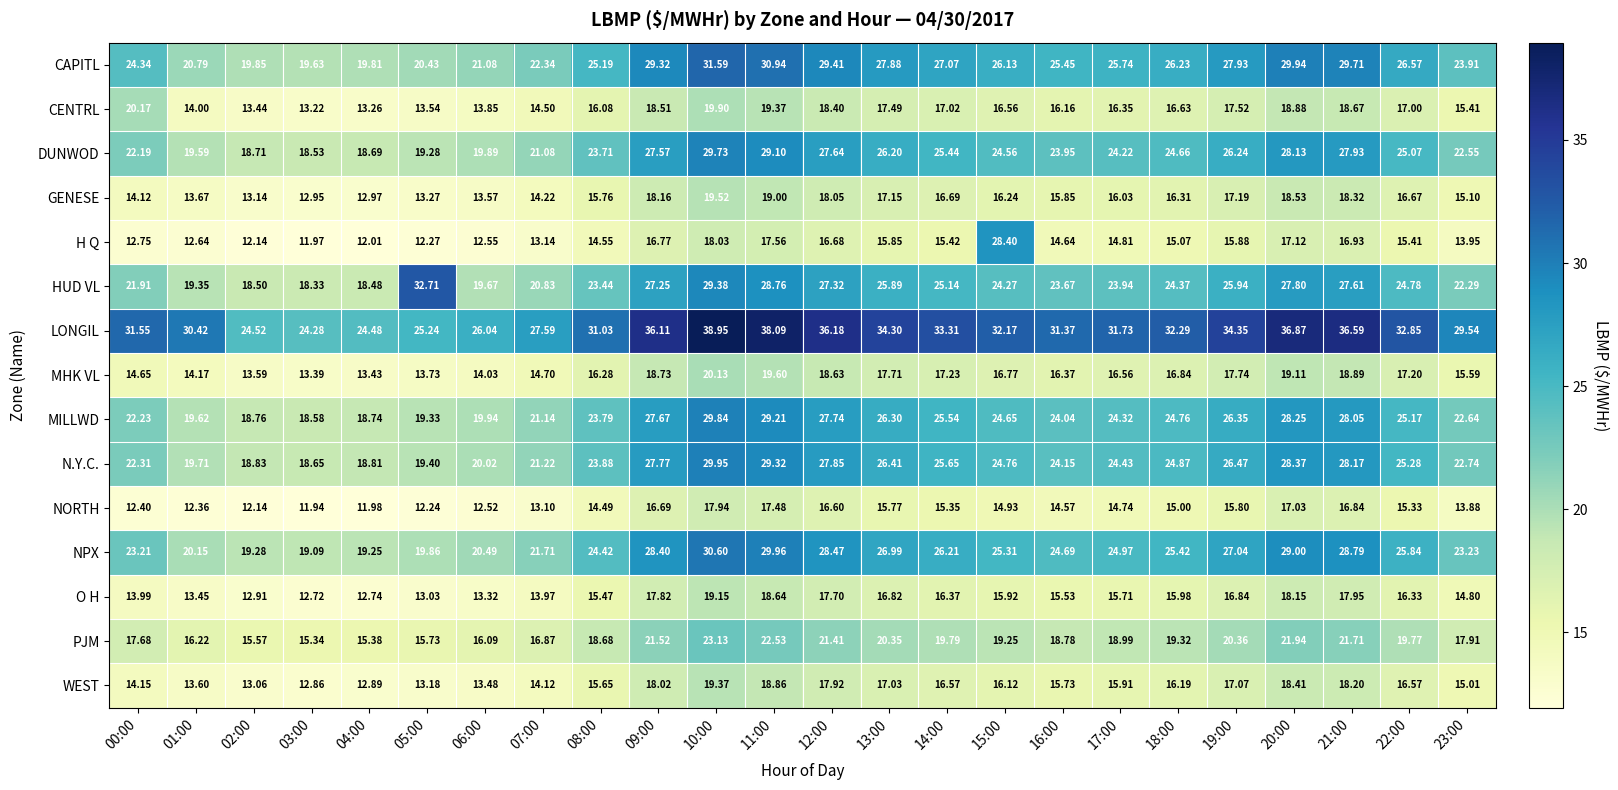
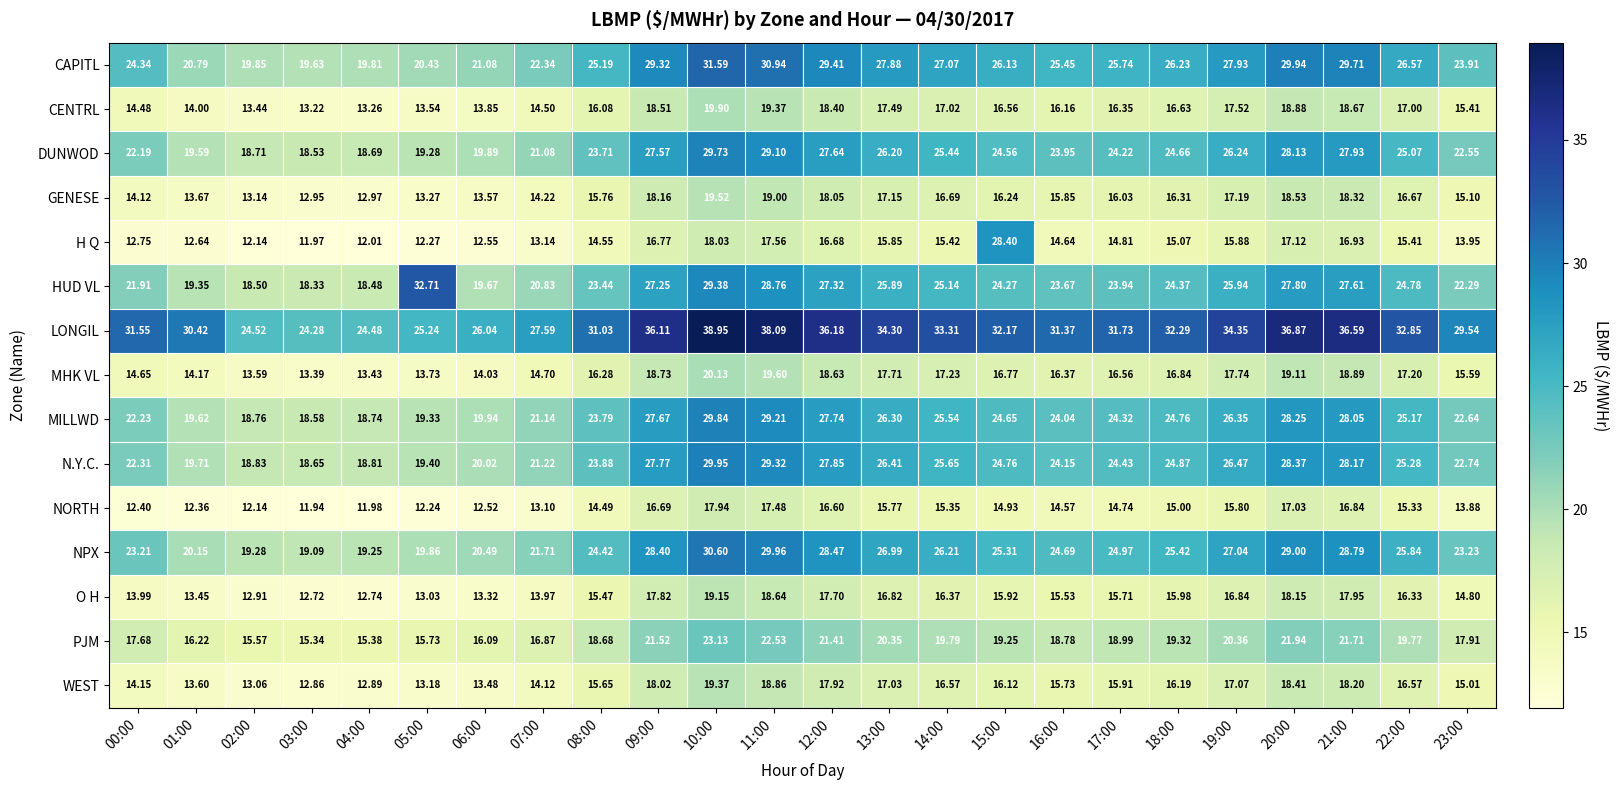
  {
    "CENTRL": {
-     "00:00": 20.17,
+     "00:00": 14.48,
      "01:00": 14.00,
      "02:00": 13.44,
      "03:00": 13.22,
      "04:00": 13.26,
      "05:00": 13.54,
      "06:00": 13.85,
      "07:00": 14.50,
      "08:00": 16.08,
      "09:00": 18.51,
      "10:00": 19.90,
      "11:00": 19.37,
      "12:00": 18.40,
      "13:00": 17.49,
      "14:00": 17.02,
      "15:00": 16.56,
      "16:00": 16.16,
      "17:00": 16.35,
      "18:00": 16.63,
      "19:00": 17.52,
      "20:00": 18.88,
      "21:00": 18.67,
      "22:00": 17.00,
      "23:00": 15.41
    }
  }
